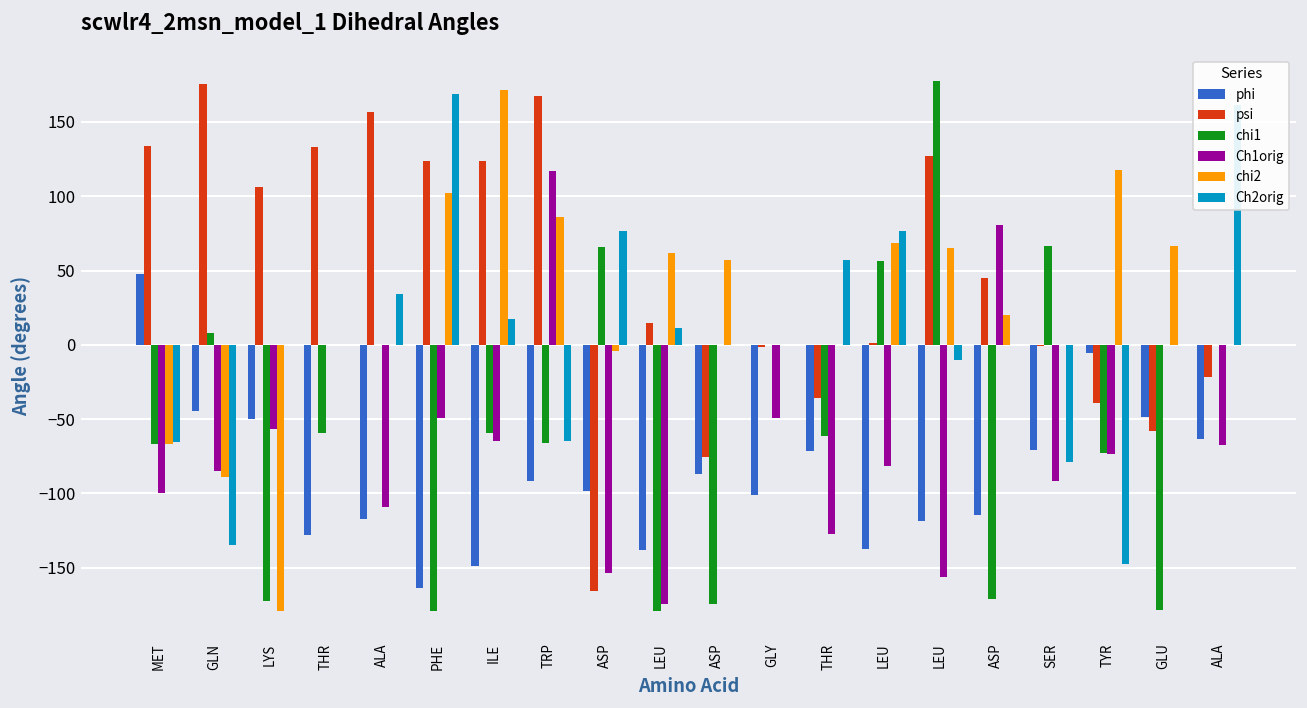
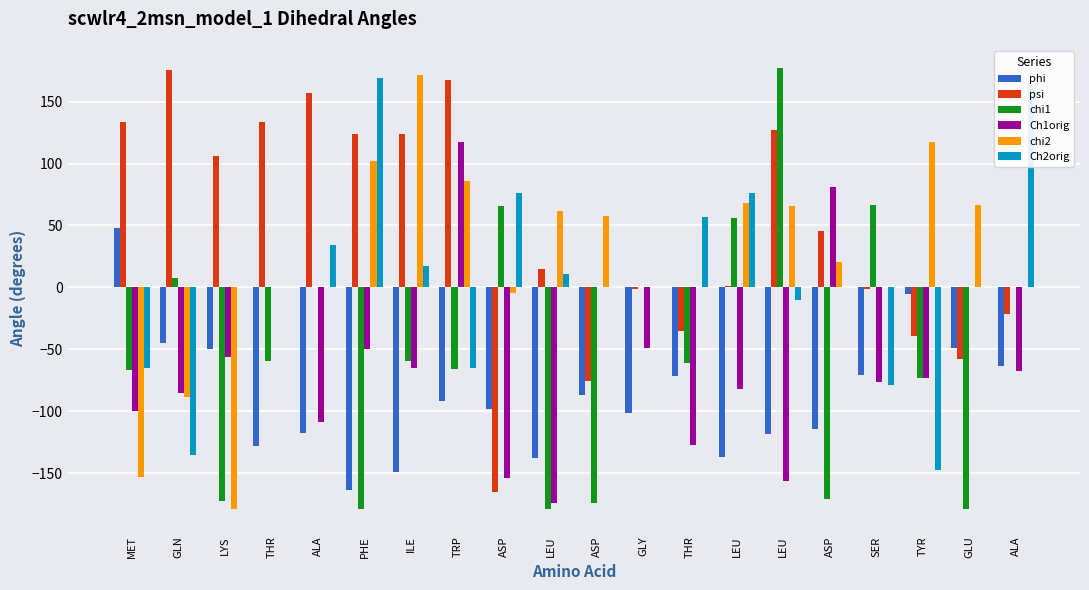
  {
    "phi": {
      "MET": 48,
      "GLN": -45,
      "LYS": -50,
      "PHE": -164,
      "ILE": -149,
      "TRP": -92,
      "GLY": -101,
      "SER": -71,
      "TYR": -6,
      "GLU": -49
    },
    "psi": {
      "MET": 134,
      "GLN": 176,
      "LYS": 106,
      "PHE": 124,
      "ILE": 124,
      "TRP": 168,
      "TYR": -39,
      "GLU": -58
    },
    "chi1": {
      "MET": -67,
      "GLN": 8,
      "LYS": -172,
      "PHE": -179,
      "ILE": -59,
      "TRP": -66,
      "GLY": 0,
      "SER": 66,
      "TYR": -73,
      "GLU": -179
    },
    "Ch1orig": {
      "MET": -100,
      "GLN": -85,
      "LYS": -57,
      "PHE": -50,
      "ILE": -65,
      "TRP": 117,
      "GLY": -49,
-     "SER": -92,
+     "SER": -77,
      "TYR": -73,
      "GLU": 0
    },
    "chi2": {
-     "MET": -66,
+     "MET": -153,
      "GLN": -89,
      "LYS": -179,
      "PHE": 102,
      "ILE": 172,
      "TRP": 86,
      "GLY": 0,
      "SER": 0,
      "TYR": 118,
      "GLU": 66
    },
    "Ch2orig": {
      "MET": -65,
      "GLN": -135,
      "LYS": 0,
      "PHE": 169,
      "ILE": 18,
      "TRP": -65,
      "GLY": 0,
      "SER": -79,
      "TYR": -148,
      "GLU": 0
    }
  }
